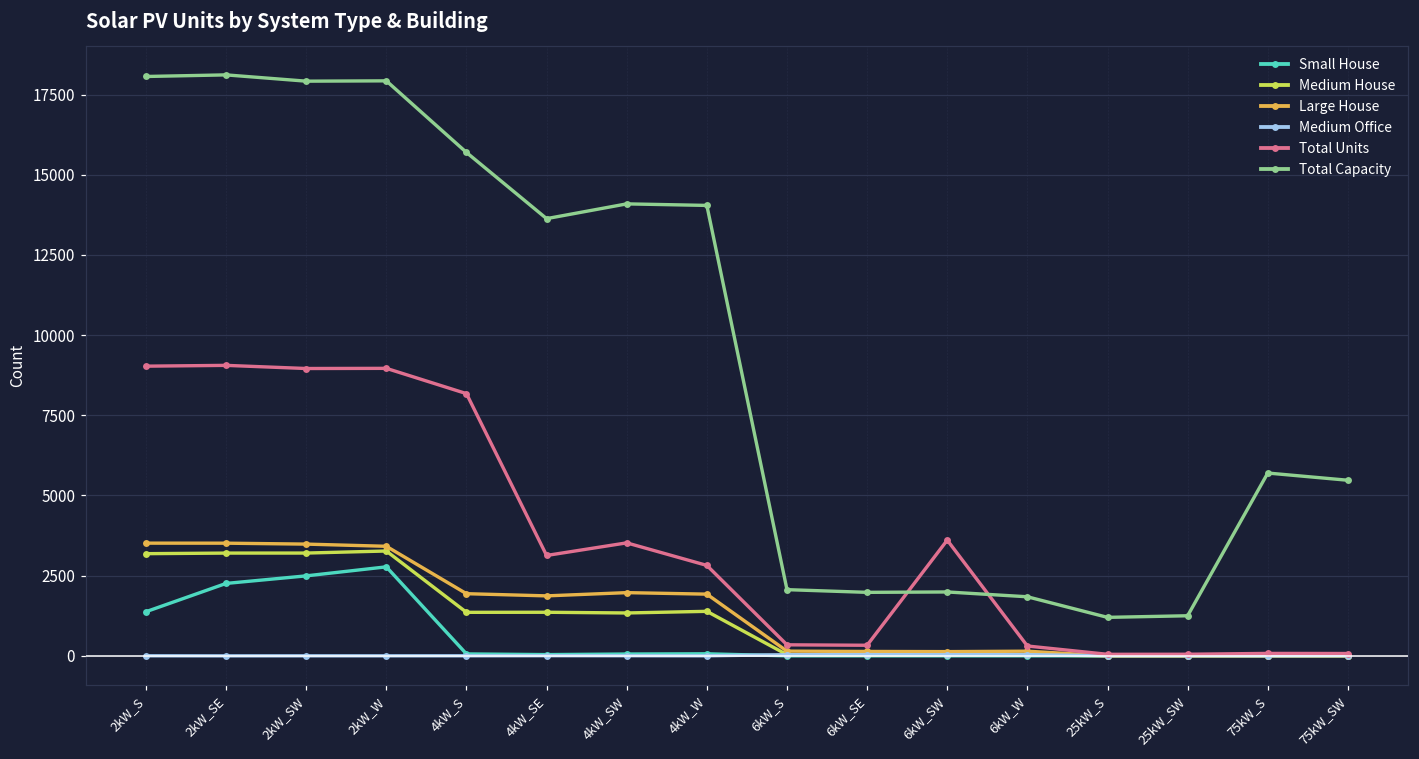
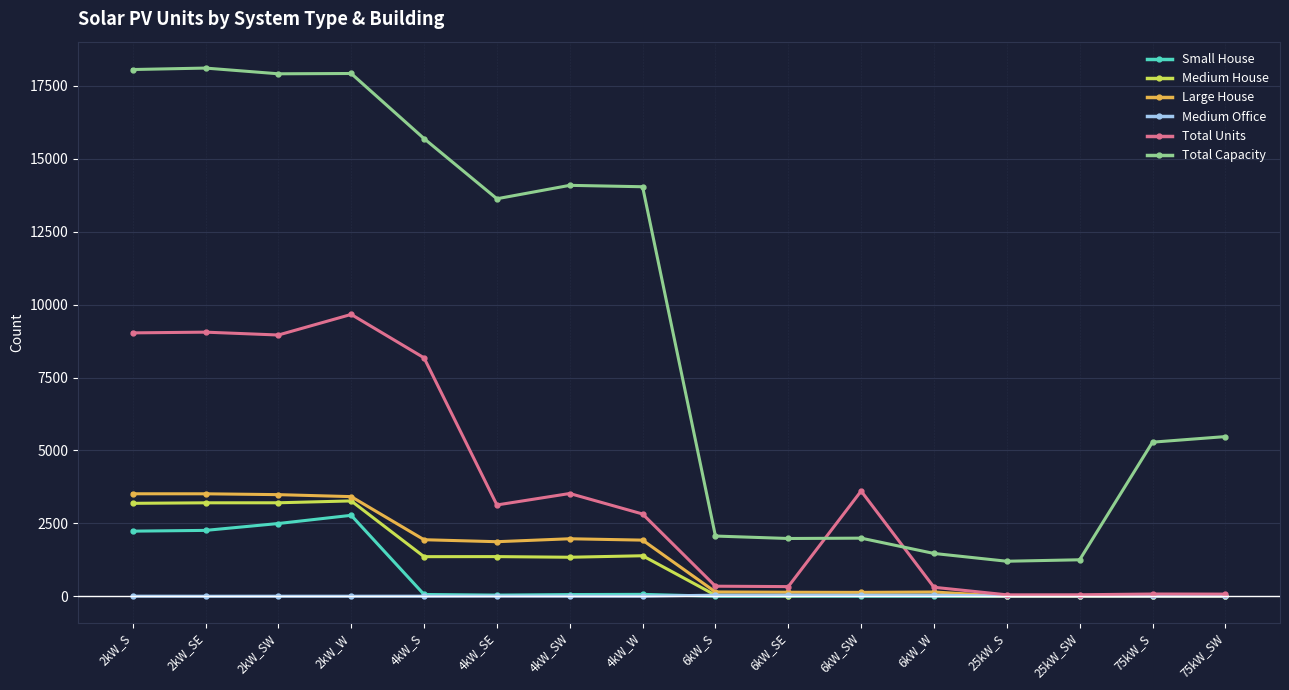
  {
    "Small House": {
-     "2kW_S": 1400,
+     "2kW_S": 2200,
      "2kW_SE": 2300,
      "2kW_SW": 2500,
      "2kW_W": 2800
    },
    "Medium Office": {
      "2kW_S": 0,
      "2kW_SE": 0,
      "2kW_SW": 0,
      "2kW_W": 0
    },
    "Total Units": {
      "2kW_S": 9000,
      "2kW_SE": 9100,
      "2kW_SW": 9000,
-     "2kW_W": 9000,
+     "2kW_W": 9700,
      "4kW_S": 8200,
      "4kW_SE": 3100,
      "4kW_SW": 3500,
      "4kW_W": 2800,
      "6kW_S": 300,
      "6kW_SE": 300,
      "6kW_SW": 3600,
      "6kW_W": 300
    },
    "Total Capacity": {
      "2kW_S": 18100,
      "2kW_SE": 18100,
      "2kW_SW": 17900,
      "2kW_W": 17900,
      "4kW_S": 15700,
      "4kW_SE": 13600,
      "4kW_SW": 14100,
      "4kW_W": 14000,
      "6kW_S": 2100,
      "6kW_SE": 2000,
      "6kW_SW": 2000,
-     "6kW_W": 1800,
+     "6kW_W": 1500,
      "25kW_S": 1200,
      "25kW_SW": 1300,
-     "75kW_S": 5700,
+     "75kW_S": 5300,
      "75kW_SW": 5500
    }
  }
